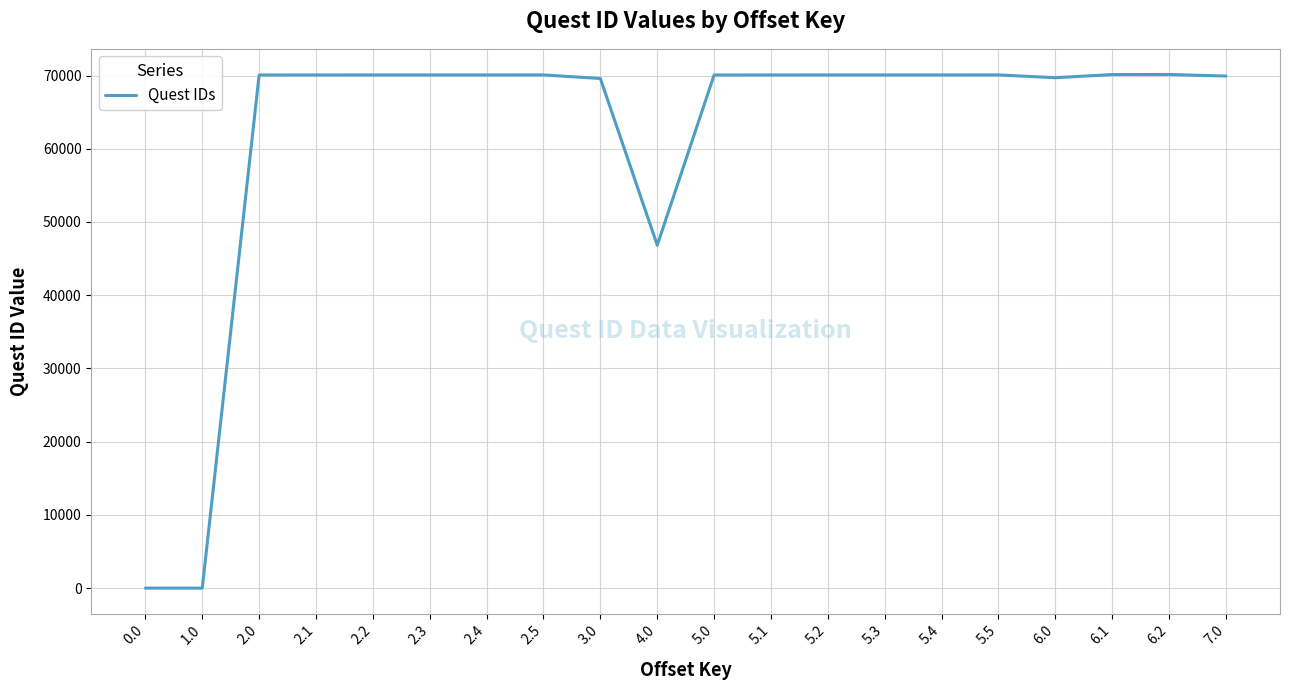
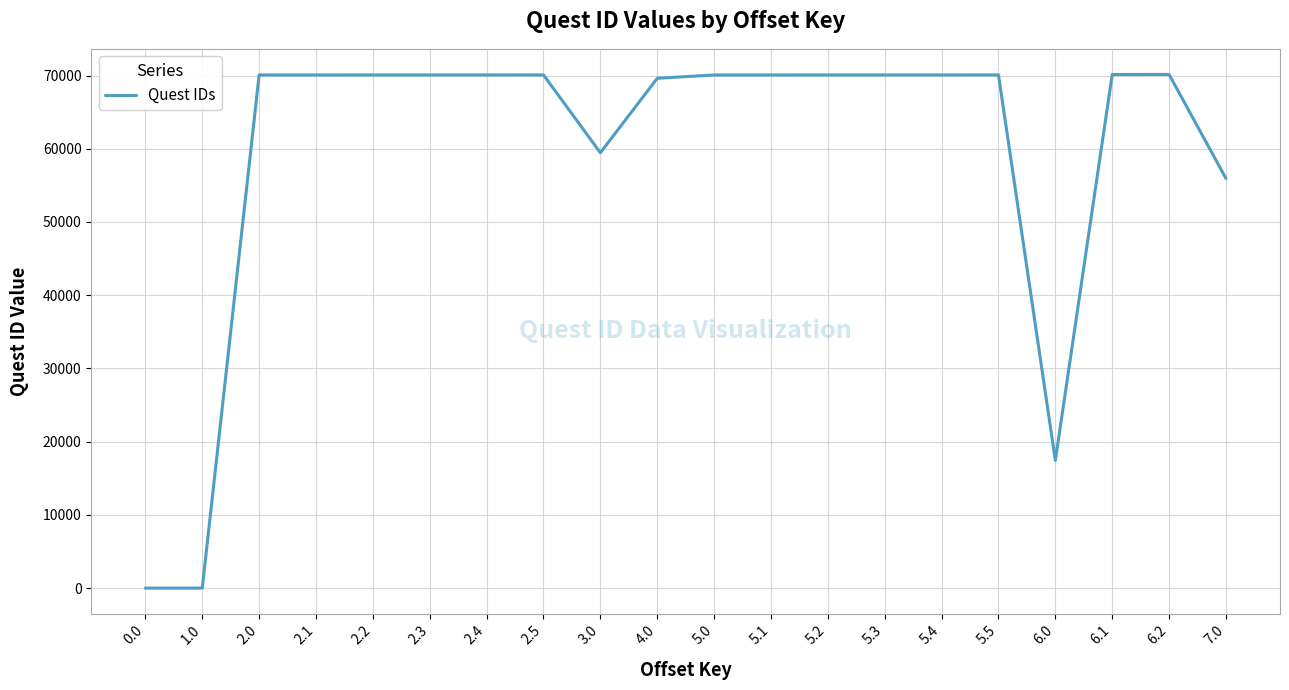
  {
    "0.0": 0,
    "1.0": 0,
    "2.0": 70000,
    "2.1": 70000,
    "2.2": 70000,
    "2.3": 70000,
    "2.4": 70000,
    "2.5": 70000,
-   "3.0": 70000,
-   "4.0": 47000,
+   "3.0": 59000,
+   "4.0": 70000,
    "5.0": 70000,
    "5.1": 70000,
    "5.2": 70000,
    "5.3": 70000,
    "5.4": 70000,
    "5.5": 70000,
-   "6.0": 70000,
+   "6.0": 17000,
    "6.1": 70000,
    "6.2": 70000,
-   "7.0": 70000
+   "7.0": 56000
  }
